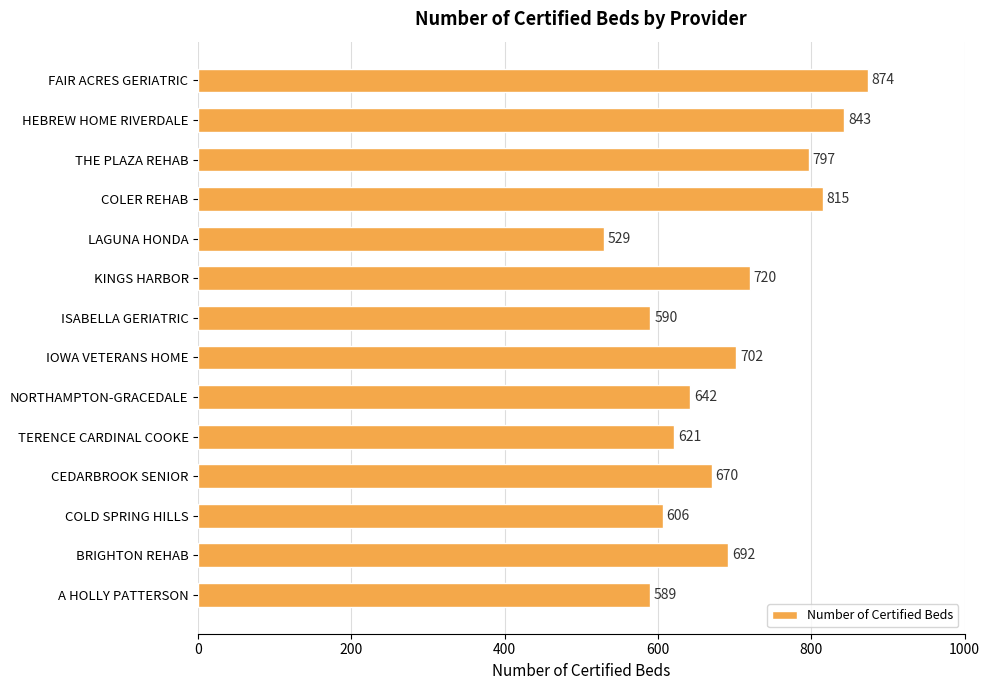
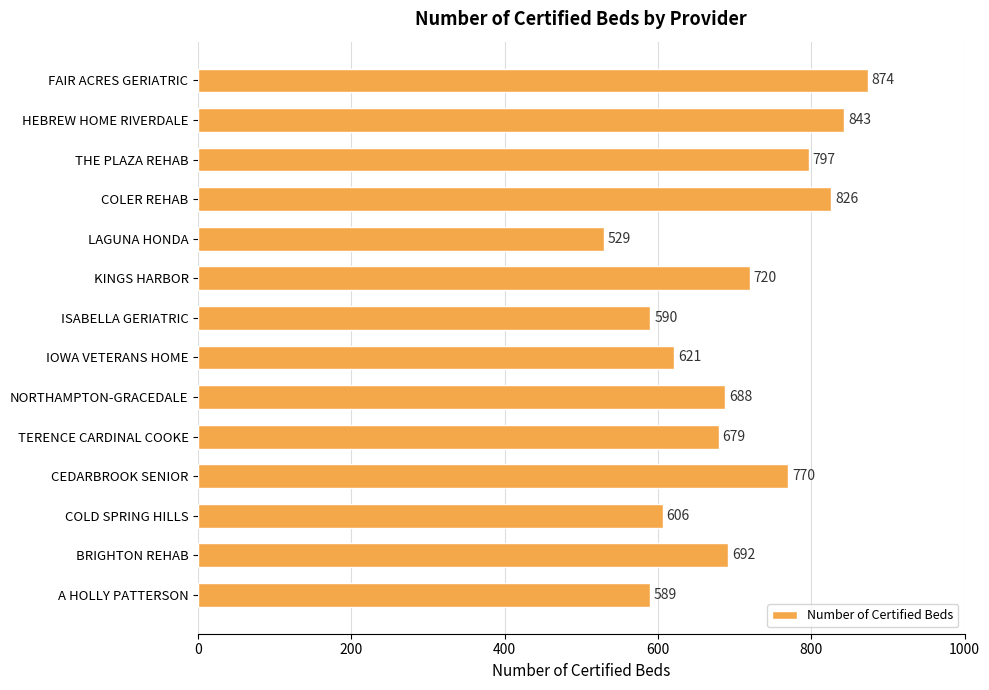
  {
    "FAIR ACRES GERIATRIC": 874,
    "HEBREW HOME RIVERDALE": 843,
    "THE PLAZA REHAB": 797,
-   "COLER REHAB": 815,
+   "COLER REHAB": 826,
    "LAGUNA HONDA": 529,
    "KINGS HARBOR": 720,
    "ISABELLA GERIATRIC": 590,
-   "IOWA VETERANS HOME": 702,
-   "NORTHAMPTON-GRACEDALE": 642,
-   "TERENCE CARDINAL COOKE": 621,
-   "CEDARBROOK SENIOR": 670,
+   "IOWA VETERANS HOME": 621,
+   "NORTHAMPTON-GRACEDALE": 688,
+   "TERENCE CARDINAL COOKE": 679,
+   "CEDARBROOK SENIOR": 770,
    "COLD SPRING HILLS": 606,
    "BRIGHTON REHAB": 692,
    "A HOLLY PATTERSON": 589
  }
